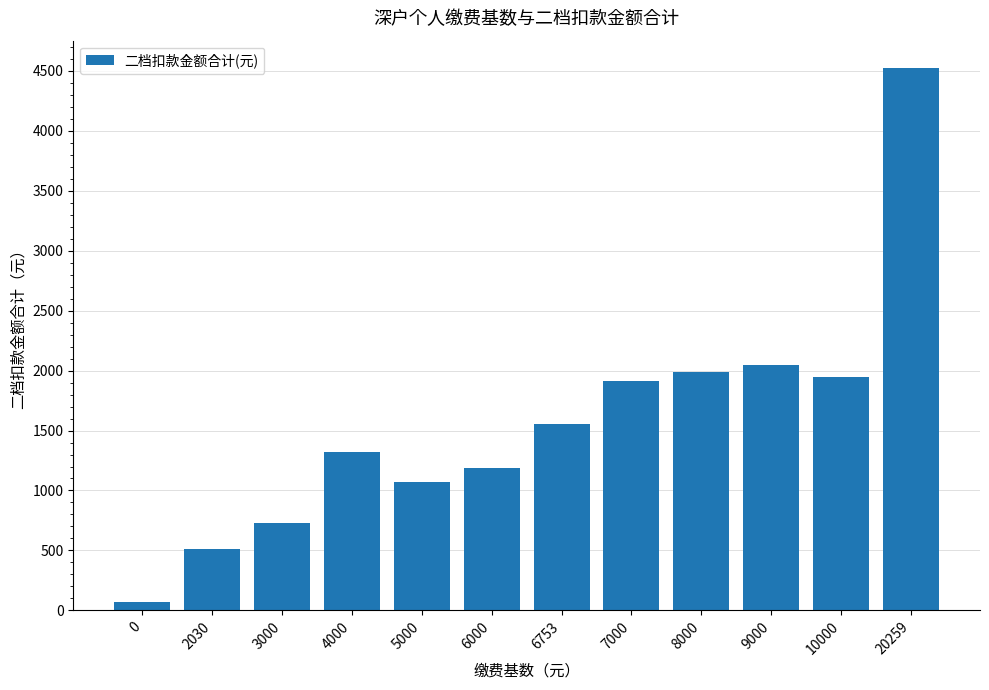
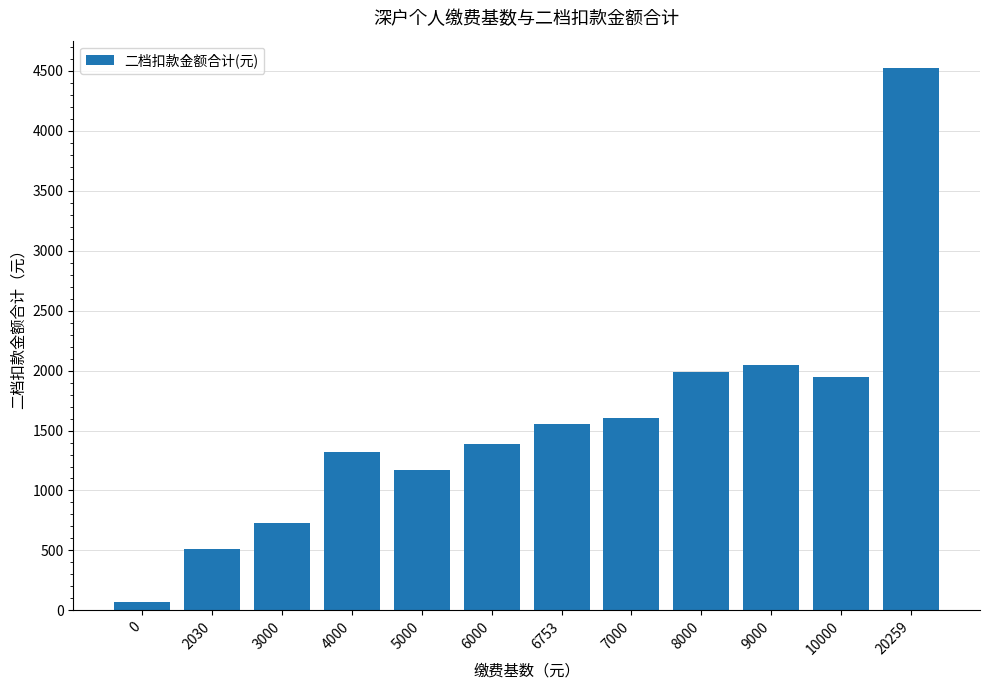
  {
    "0": 70,
    "2030": 510,
    "3000": 730,
    "4000": 1320,
-   "5000": 1070,
-   "6000": 1190,
+   "5000": 1170,
+   "6000": 1390,
    "6753": 1550,
-   "7000": 1910,
+   "7000": 1610,
    "8000": 1990,
    "9000": 2050,
    "10000": 1940,
    "20259": 4520
  }
